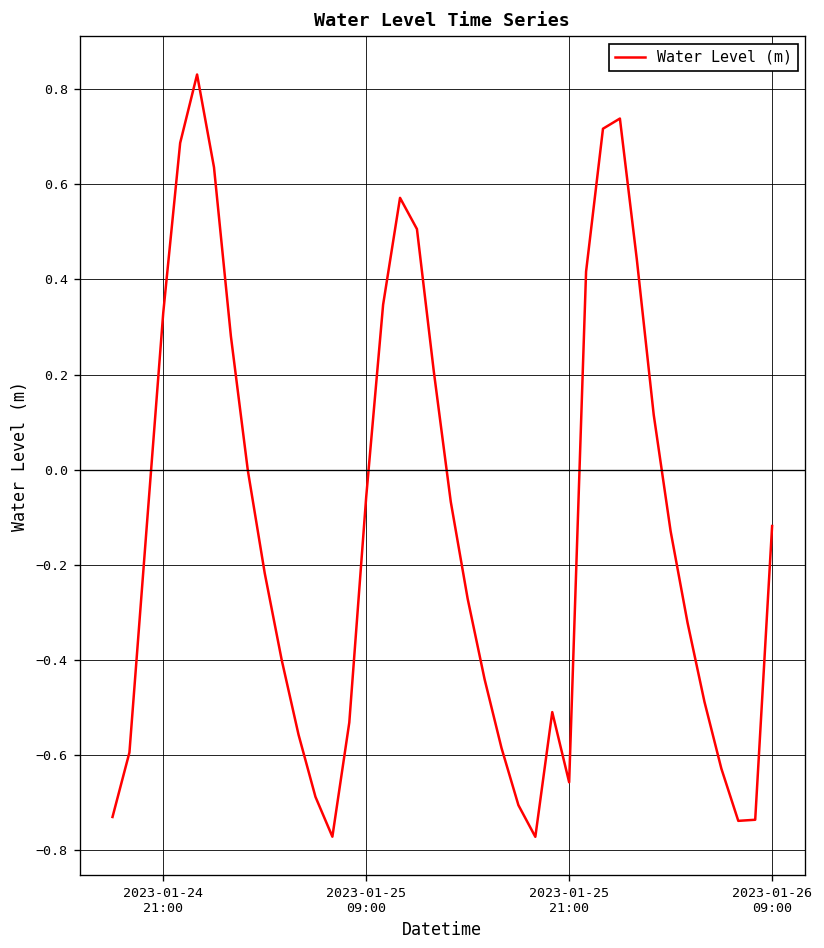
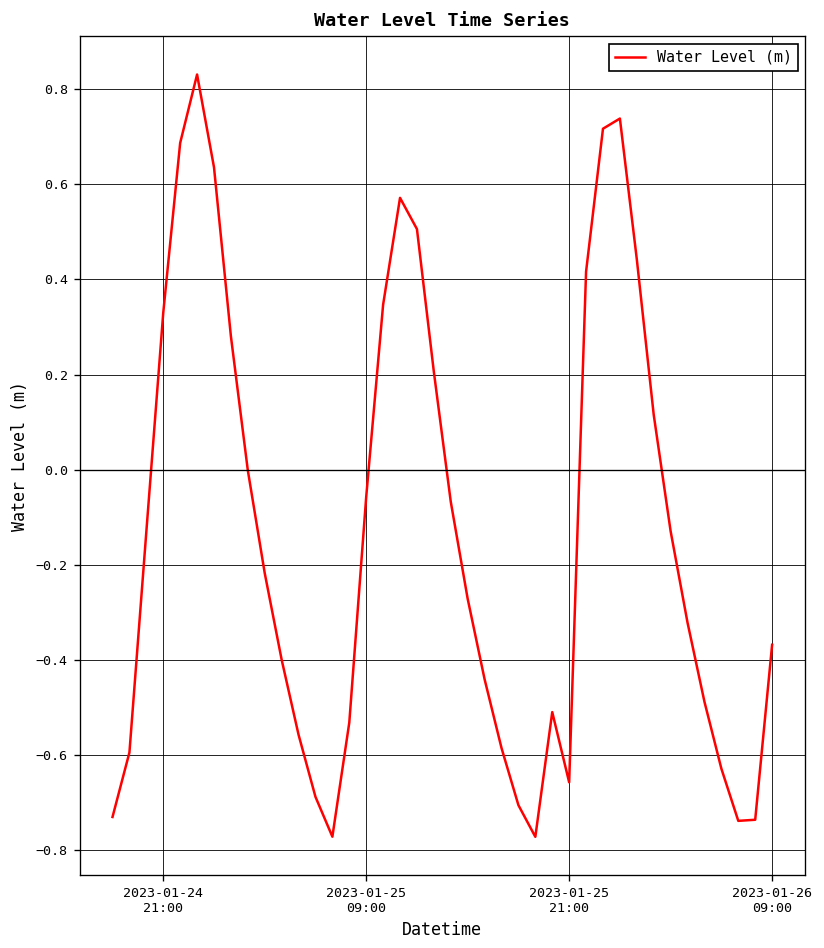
  {
    "2023-01-24 21:00": 0.33,
    "2023-01-25 09:00": -0.06,
    "2023-01-25 21:00": -0.66,
-   "2023-01-26 09:00": -0.12
+   "2023-01-26 09:00": -0.37
  }
